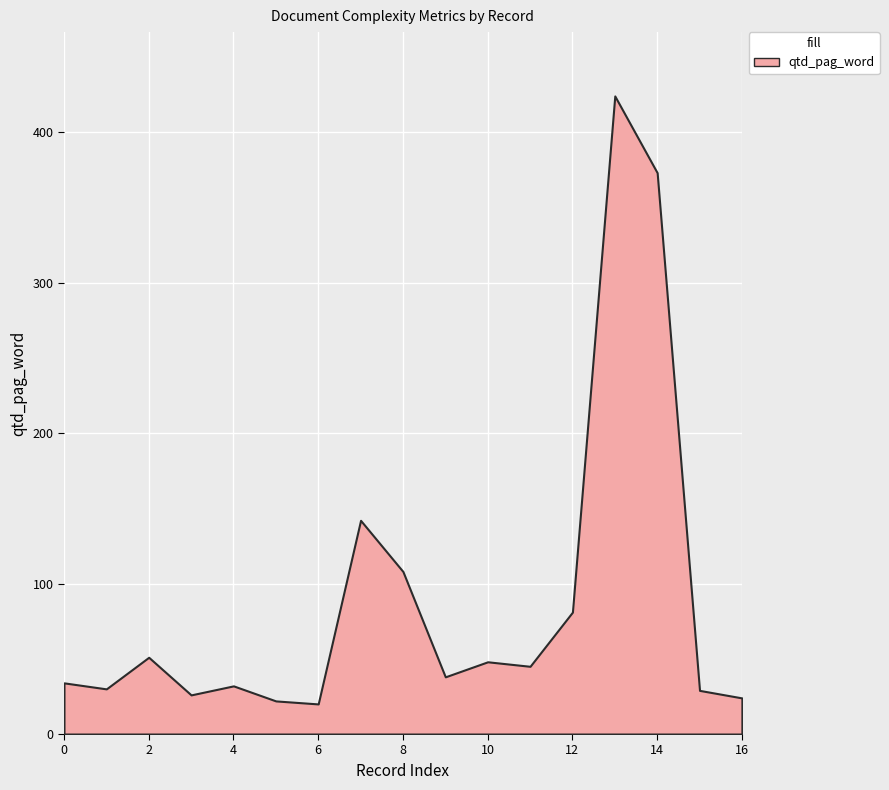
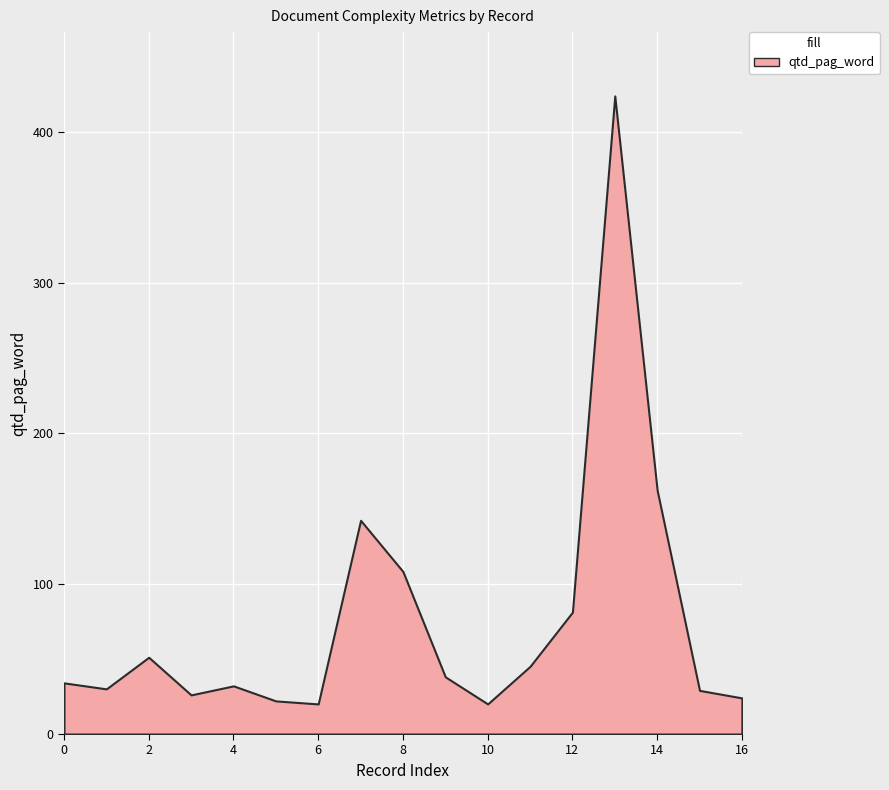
  {
    "0": 34,
    "2": 51,
    "4": 32,
    "6": 20,
    "8": 108,
-   "10": 48,
+   "10": 20,
    "12": 81,
-   "14": 373,
+   "14": 162,
    "16": 24
  }
